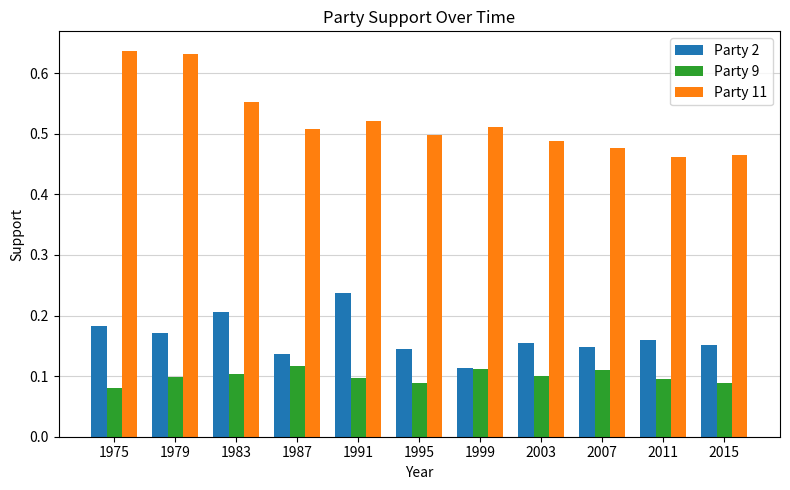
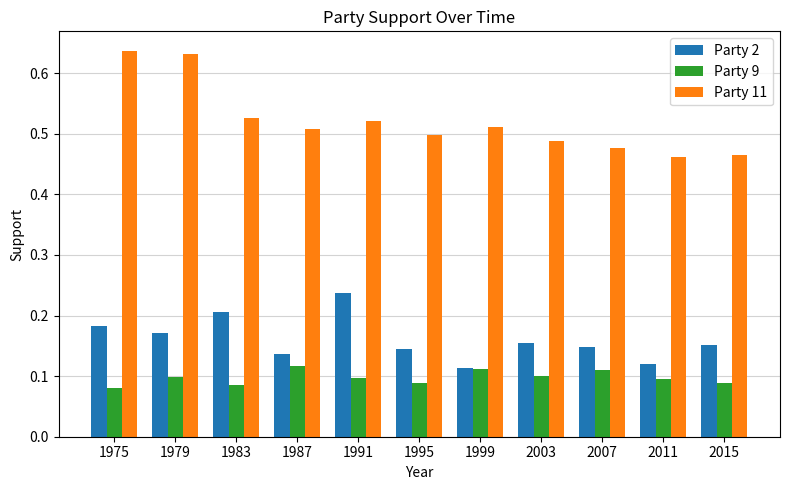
  {
    "Party 2": {
      "1975": 0.18,
      "1979": 0.17,
      "1983": 0.21,
      "1987": 0.14,
      "1991": 0.24,
      "1995": 0.15,
      "1999": 0.11,
      "2003": 0.15,
      "2007": 0.15,
-     "2011": 0.16,
+     "2011": 0.12,
      "2015": 0.15
    },
    "Party 9": {
      "1975": 0.08,
      "1979": 0.10,
-     "1983": 0.10,
+     "1983": 0.09,
      "1987": 0.12,
      "1991": 0.10,
      "1995": 0.09,
      "1999": 0.11,
      "2003": 0.10,
      "2007": 0.11,
      "2011": 0.10,
      "2015": 0.09
    },
    "Party 11": {
      "1975": 0.64,
      "1979": 0.63,
-     "1983": 0.55,
+     "1983": 0.53,
      "1987": 0.51,
      "1991": 0.52,
      "1995": 0.50,
      "1999": 0.51,
      "2003": 0.49,
      "2007": 0.48,
      "2011": 0.46,
      "2015": 0.47
    }
  }
